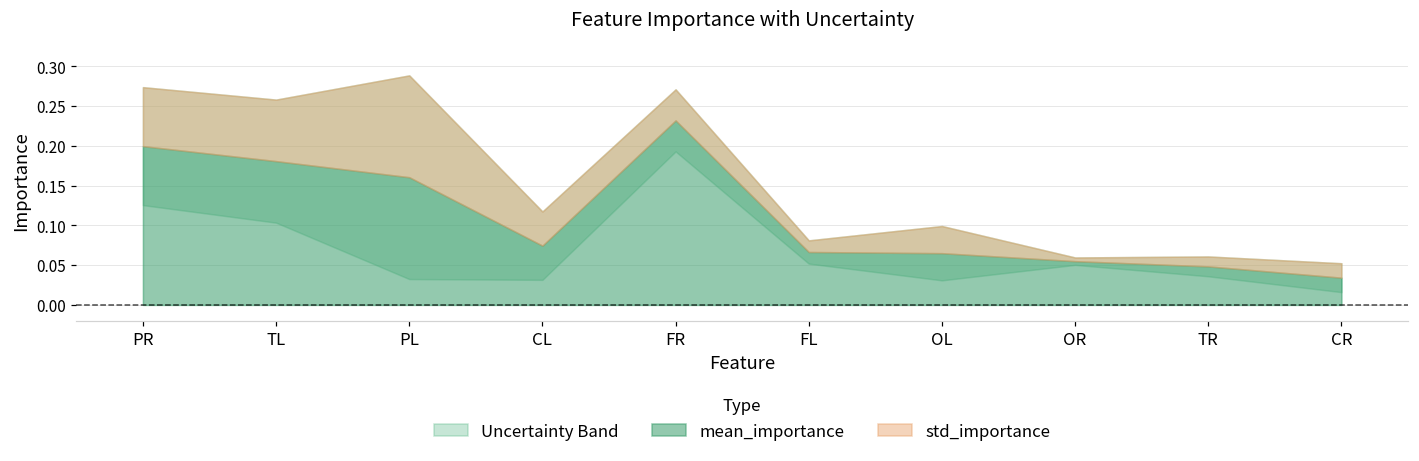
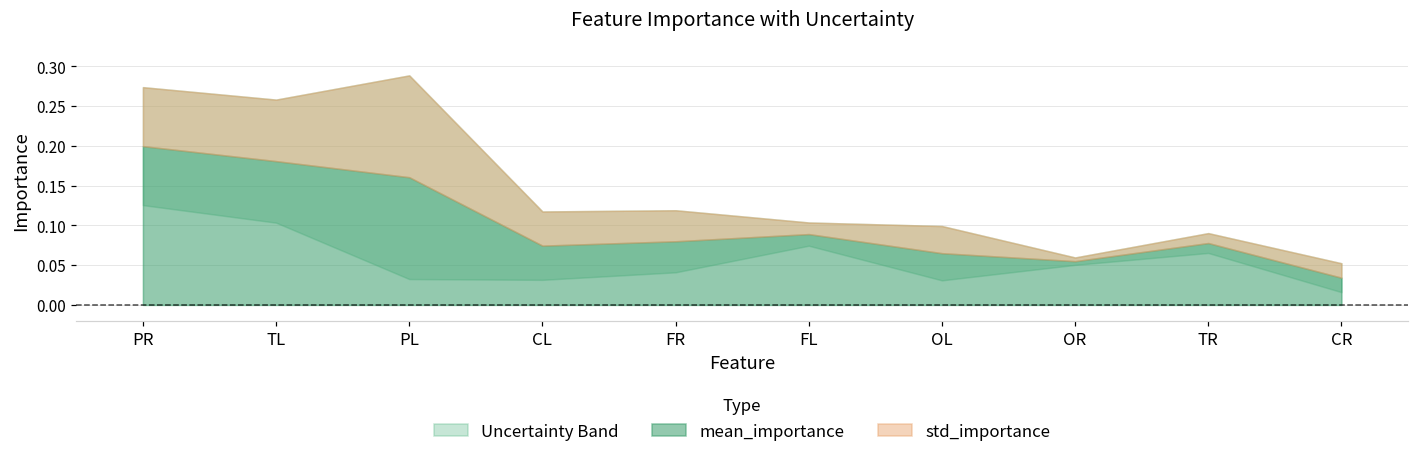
  {
    "mean_importance": {
      "PR": 0.20,
      "TL": 0.18,
      "PL": 0.16,
      "CL": 0.07,
-     "FR": 0.23,
-     "FL": 0.07,
+     "FR": 0.08,
+     "FL": 0.09,
      "OL": 0.07,
      "OR": 0.05,
-     "TR": 0.05,
+     "TR": 0.08,
      "CR": 0.03
    },
    "std_importance": {
      "PR": 0.07,
      "TL": 0.08,
      "PL": 0.13,
      "CL": 0.04,
      "FR": 0.04,
      "FL": 0.01,
      "OL": 0.03,
      "OR": 0.00,
      "TR": 0.01,
      "CR": 0.02
    }
  }
